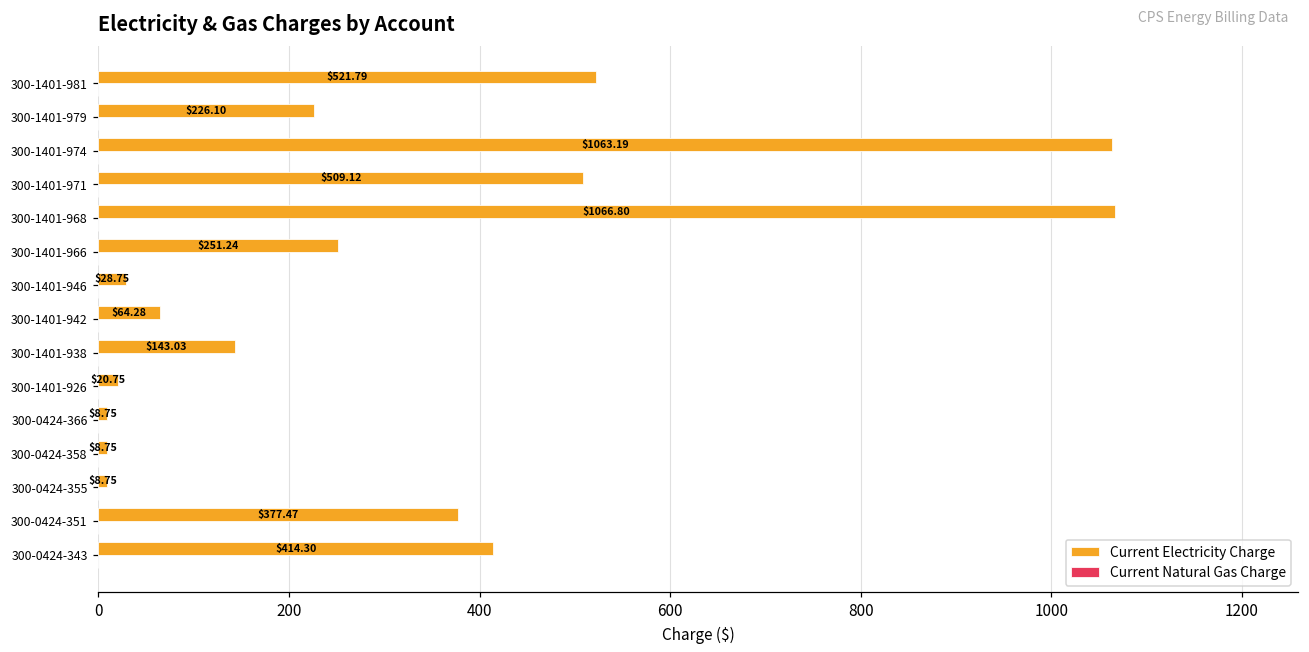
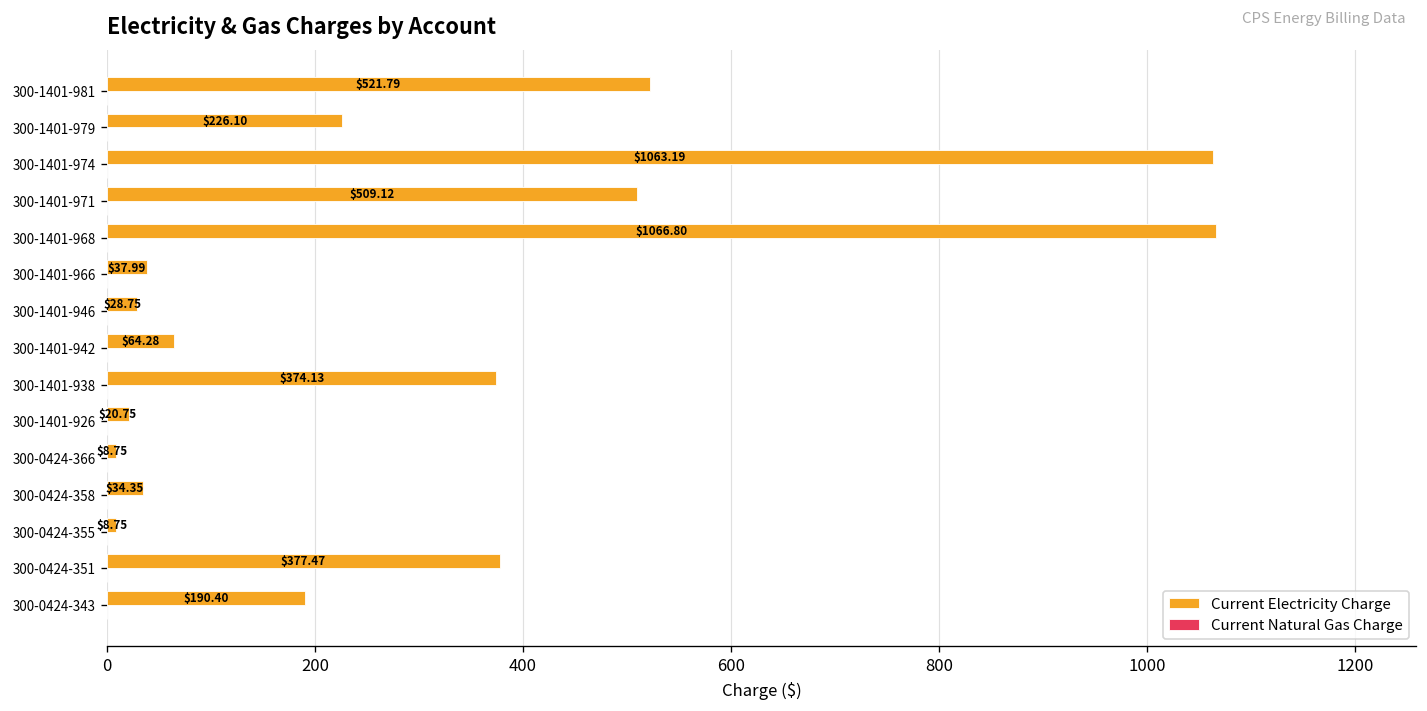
  {
    "Current Electricity Charge": {
      "300-1401-981": "$521.79",
      "300-1401-979": "$226.10",
      "300-1401-974": "$1063.19",
      "300-1401-971": "$509.12",
      "300-1401-968": "$1066.80",
-     "300-1401-966": "$251.24",
+     "300-1401-966": "$37.99",
      "300-1401-946": "$28.75",
      "300-1401-942": "$64.28",
-     "300-1401-938": "$143.03",
+     "300-1401-938": "$374.13",
      "300-1401-926": "$20.75",
      "300-0424-366": "$8.75",
-     "300-0424-358": "$8.75",
+     "300-0424-358": "$34.35",
      "300-0424-355": "$8.75",
      "300-0424-351": "$377.47",
-     "300-0424-343": "$414.30"
+     "300-0424-343": "$190.40"
    },
    "Current Natural Gas Charge": {
      "300-1401-981": "0",
      "300-1401-979": "0",
      "300-1401-974": "0",
      "300-1401-971": "0",
      "300-1401-968": "0",
      "300-1401-966": "0",
      "300-1401-946": "0",
      "300-1401-942": "0",
      "300-1401-938": "0",
      "300-1401-926": "0",
      "300-0424-366": "0",
      "300-0424-358": "0",
      "300-0424-355": "0",
      "300-0424-351": "0",
      "300-0424-343": "0"
    }
  }
